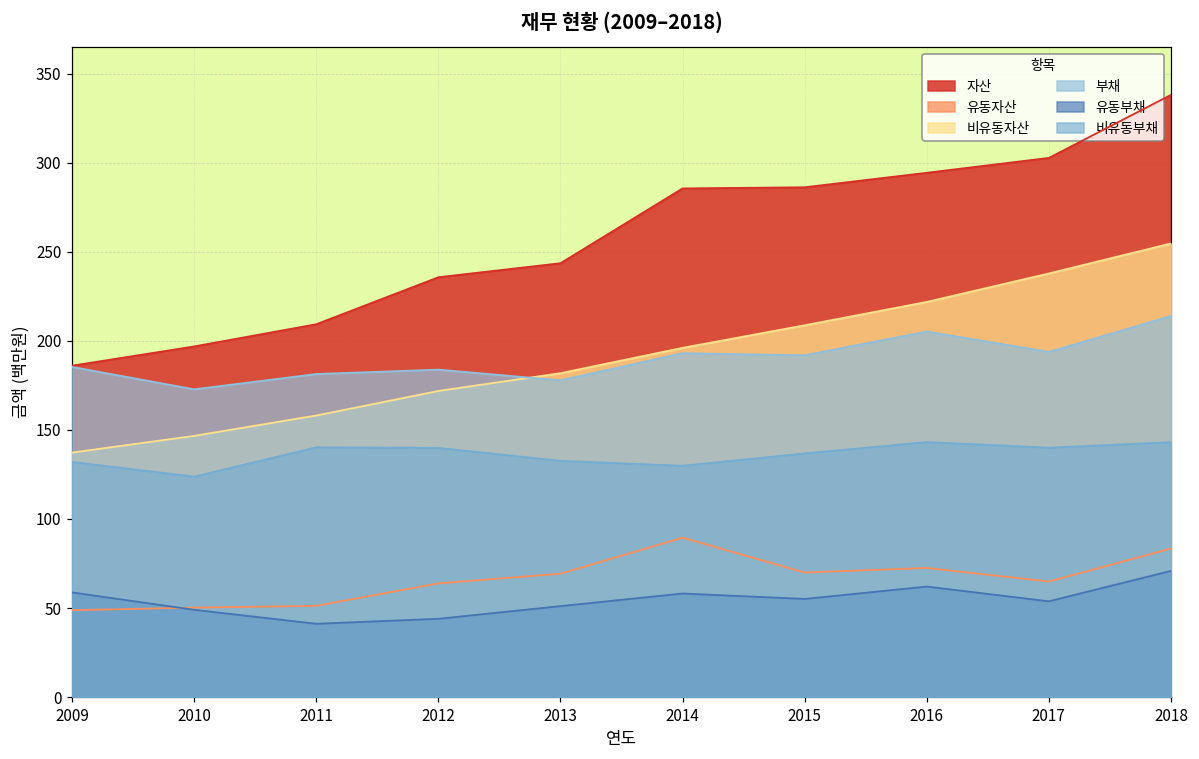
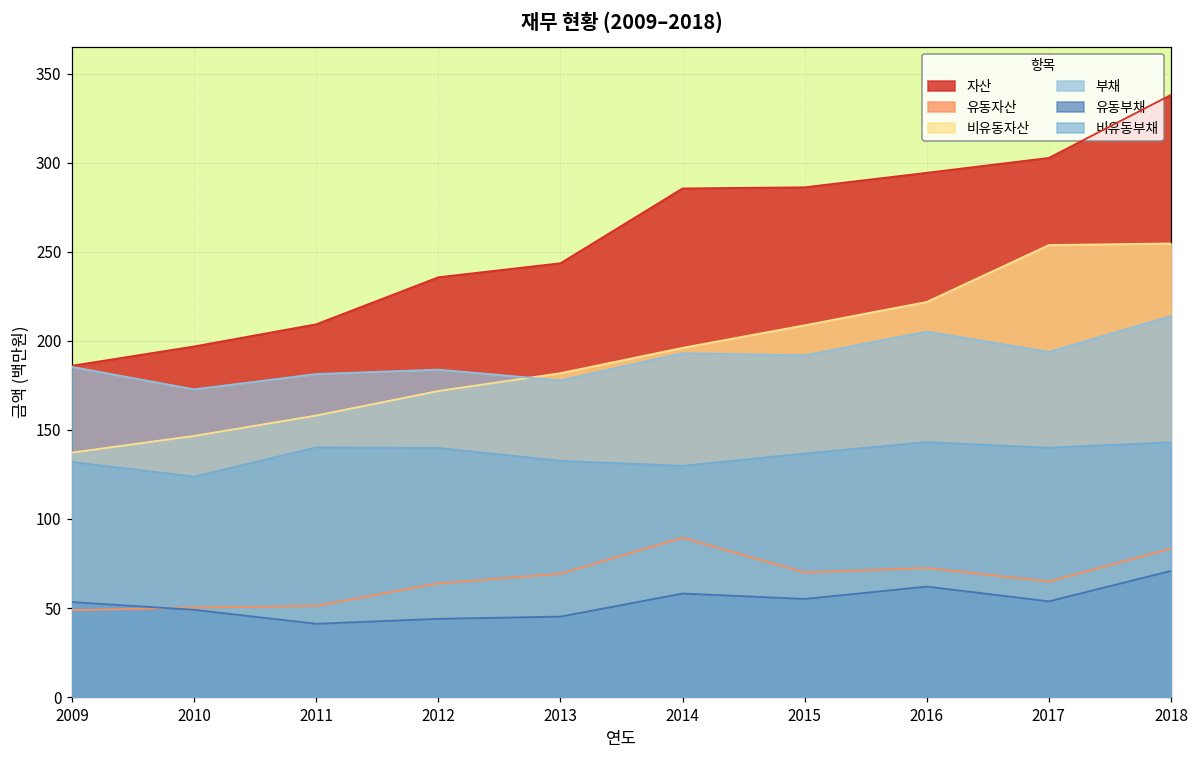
  {
    "자산": {
      "2010": 197,
      "2011": 209,
      "2012": 236,
      "2013": 244,
      "2014": 286,
      "2015": 286,
      "2016": 294,
      "2017": 303,
      "2018": 338
    },
    "유동자산": {
      "2009": 49,
      "2011": 51,
      "2012": 64,
      "2013": 69,
      "2014": 89,
      "2015": 70,
      "2016": 72,
      "2017": 65,
      "2018": 83
    },
    "비유동자산": {
      "2009": 137,
      "2010": 147,
      "2011": 158,
      "2012": 172,
      "2013": 182,
      "2014": 196,
      "2015": 209,
      "2016": 222,
-     "2017": 238,
+     "2017": 254,
      "2018": 255
    },
    "유동부채": {
-     "2009": 59,
+     "2009": 53,
      "2011": 41,
      "2012": 44,
-     "2013": 51,
+     "2013": 45,
      "2014": 58,
      "2015": 55,
      "2016": 62,
      "2017": 54,
      "2018": 71
    }
  }
